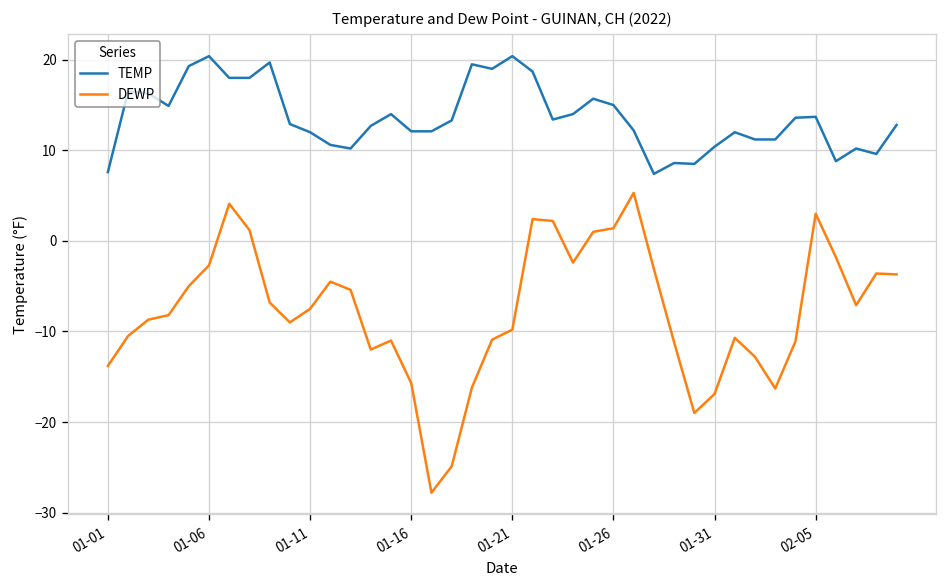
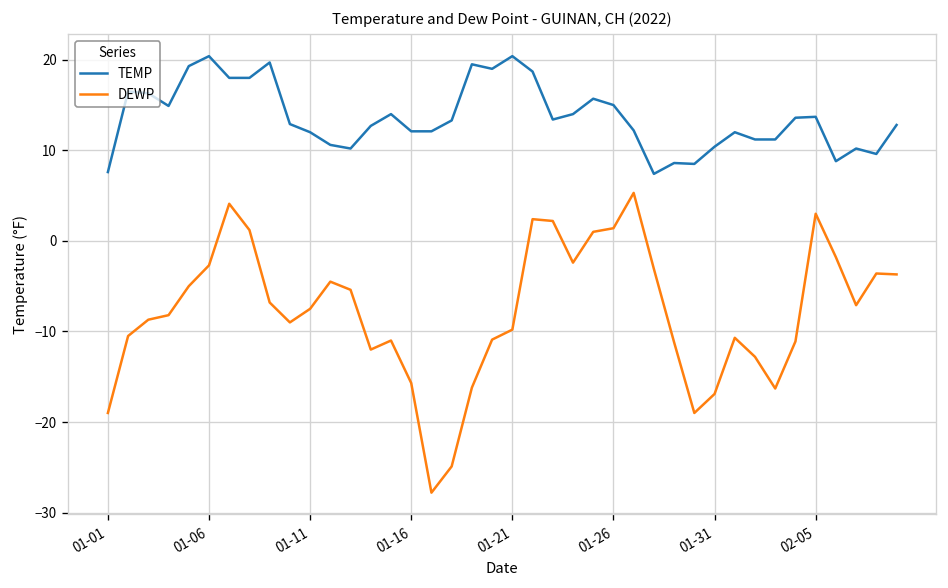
  {
    "TEMP": {
      "01-01": 8,
      "01-06": 20,
      "01-11": 12,
      "01-16": 12,
      "01-21": 20,
      "01-26": 15,
      "01-31": 10,
      "02-05": 14
    },
    "DEWP": {
-     "01-01": -14,
+     "01-01": -19,
      "01-06": -3,
      "01-11": -8,
      "01-16": -16,
      "01-21": -10,
      "01-26": 1,
      "01-31": -17,
      "02-05": 3
    }
  }
